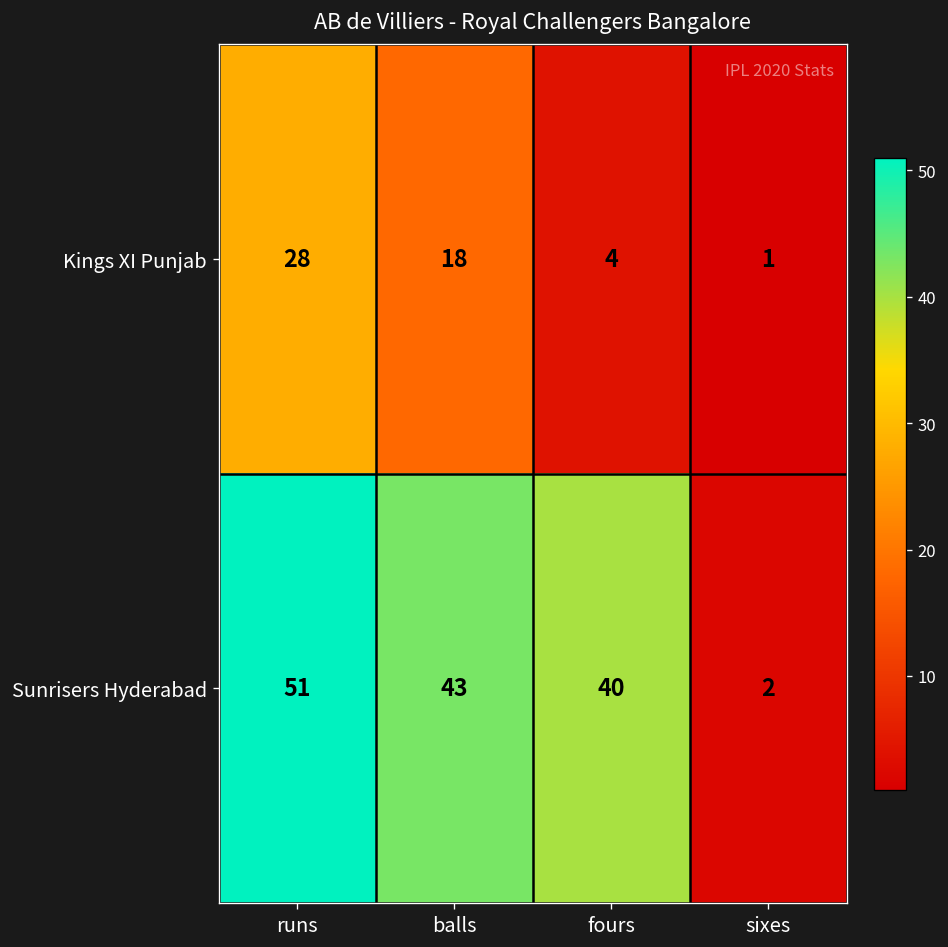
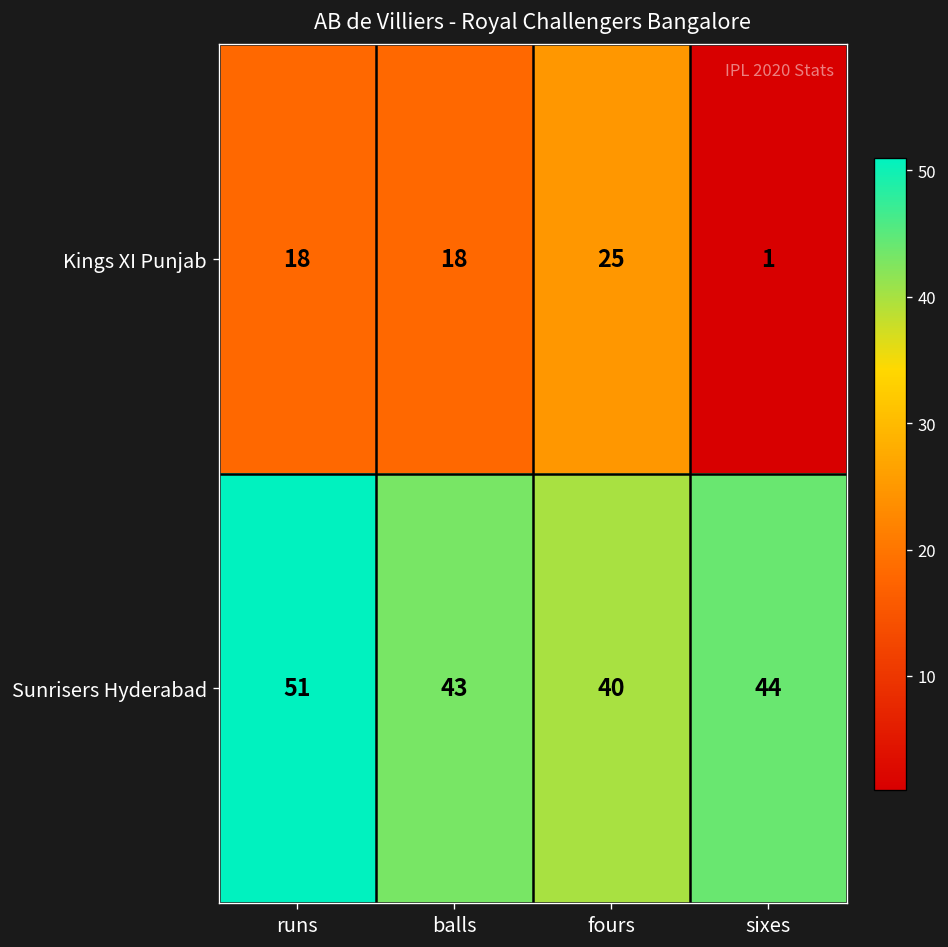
  {
    "Kings XI Punjab": {
-     "runs": 28,
+     "runs": 18,
      "balls": 18,
-     "fours": 4
+     "fours": 25
    },
    "Sunrisers Hyderabad": {
      "runs": 51,
      "balls": 43,
      "fours": 40,
-     "sixes": 2
+     "sixes": 44
    }
  }
